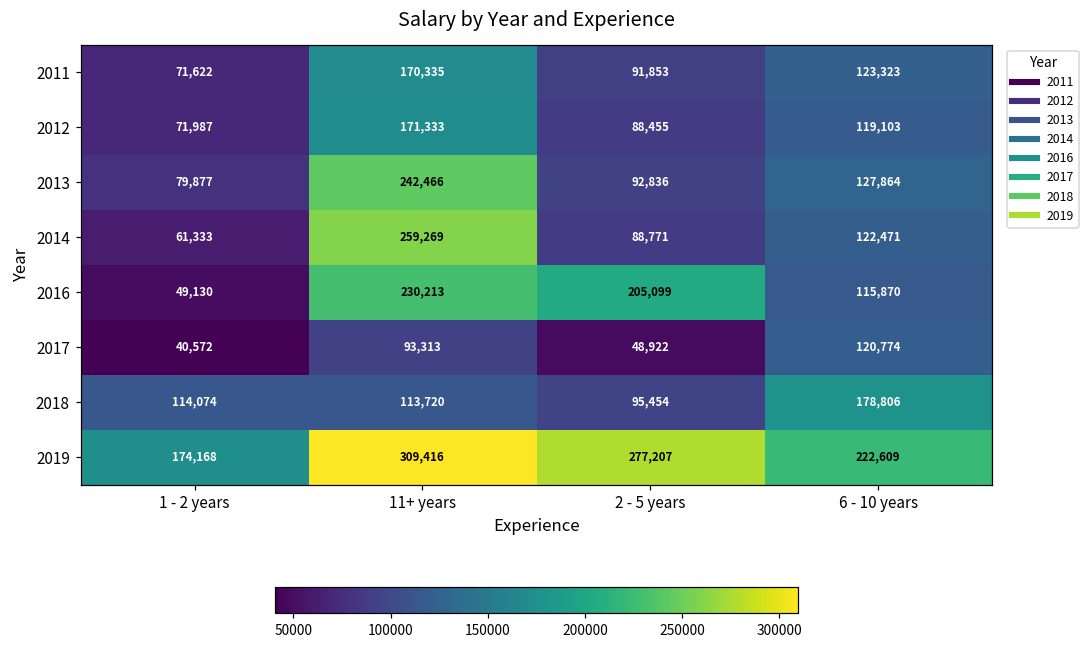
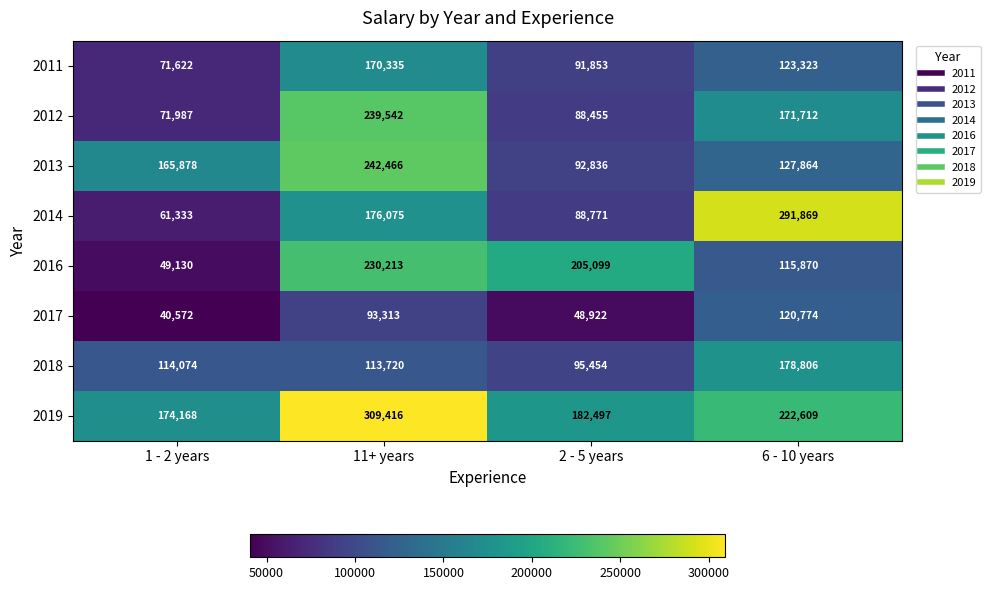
  {
    "2011": {
      "1 - 2 years": "71,622",
      "11+ years": "170,335",
      "2 - 5 years": "91,853",
      "6 - 10 years": "123,323"
    },
    "2012": {
      "1 - 2 years": "71,987",
-     "11+ years": "171,333",
+     "11+ years": "239,542",
      "2 - 5 years": "88,455",
-     "6 - 10 years": "119,103"
+     "6 - 10 years": "171,712"
    },
    "2013": {
-     "1 - 2 years": "79,877",
+     "1 - 2 years": "165,878",
      "11+ years": "242,466",
      "2 - 5 years": "92,836",
      "6 - 10 years": "127,864"
    },
    "2014": {
      "1 - 2 years": "61,333",
-     "11+ years": "259,269",
+     "11+ years": "176,075",
      "2 - 5 years": "88,771",
-     "6 - 10 years": "122,471"
+     "6 - 10 years": "291,869"
    },
    "2016": {
      "1 - 2 years": "49,130",
      "11+ years": "230,213",
      "2 - 5 years": "205,099",
      "6 - 10 years": "115,870"
    },
    "2017": {
      "1 - 2 years": "40,572",
      "11+ years": "93,313",
      "2 - 5 years": "48,922",
      "6 - 10 years": "120,774"
    },
    "2018": {
      "1 - 2 years": "114,074",
      "11+ years": "113,720",
      "2 - 5 years": "95,454",
      "6 - 10 years": "178,806"
    },
    "2019": {
      "1 - 2 years": "174,168",
      "11+ years": "309,416",
-     "2 - 5 years": "277,207",
+     "2 - 5 years": "182,497",
      "6 - 10 years": "222,609"
    }
  }
